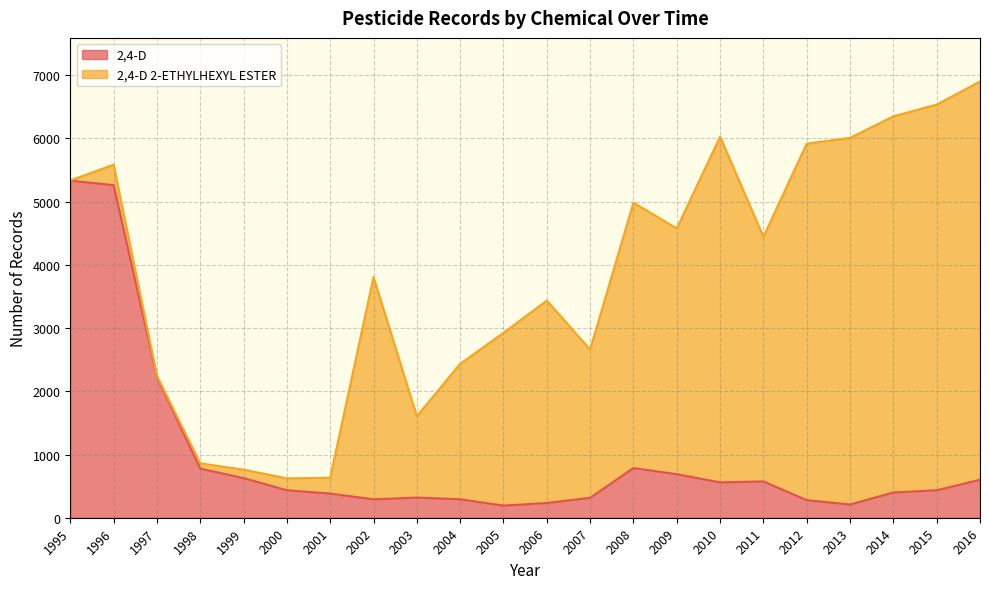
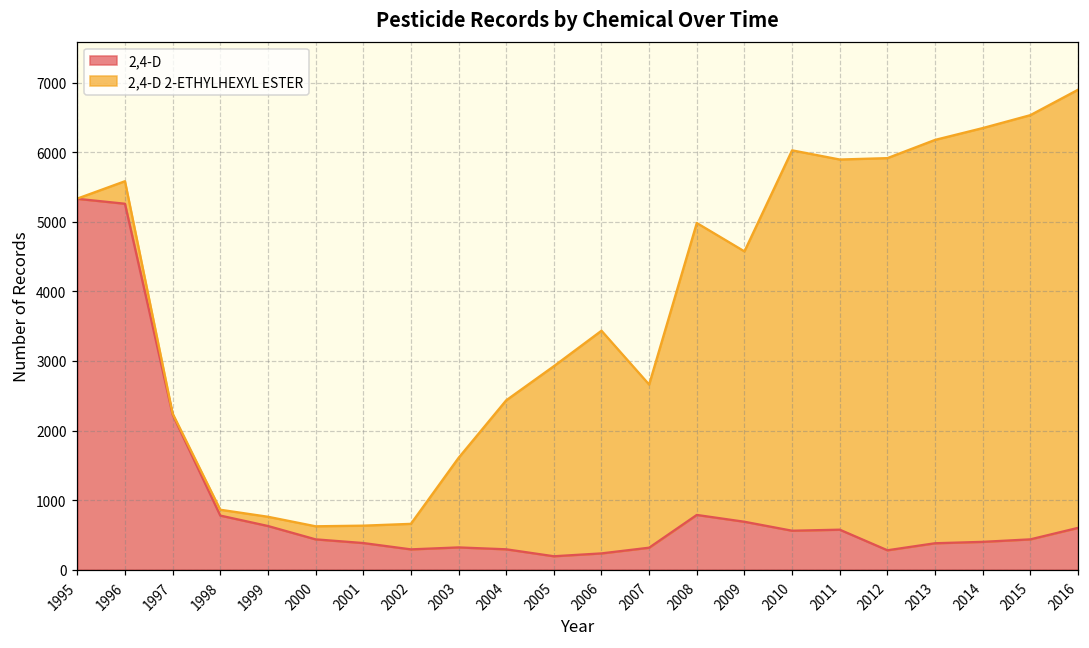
  {
    "2,4-D": {
      "1996": 5300,
      "1998": 800,
      "1999": 600,
      "2000": 400,
      "2001": 400,
      "2002": 300,
      "2003": 300,
      "2004": 300,
      "2005": 200,
      "2006": 200,
      "2007": 300,
      "2008": 800,
      "2009": 700,
      "2010": 600,
      "2011": 600,
      "2012": 300,
-     "2013": 200,
+     "2013": 400,
      "2014": 400,
      "2015": 400,
      "2016": 600
    },
    "2,4-D 2-ETHYLHEXYL ESTER": {
      "1996": 300,
      "1998": 100,
      "1999": 100,
      "2000": 200,
      "2001": 300,
-     "2002": 3500,
+     "2002": 400,
      "2003": 1300,
      "2004": 2100,
      "2005": 2700,
      "2006": 3200,
      "2007": 2300,
      "2008": 4200,
      "2009": 3900,
      "2010": 5500,
-     "2011": 3900,
+     "2011": 5300,
      "2012": 5600,
      "2013": 5800,
      "2014": 6000,
      "2015": 6100,
      "2016": 6300
    }
  }
